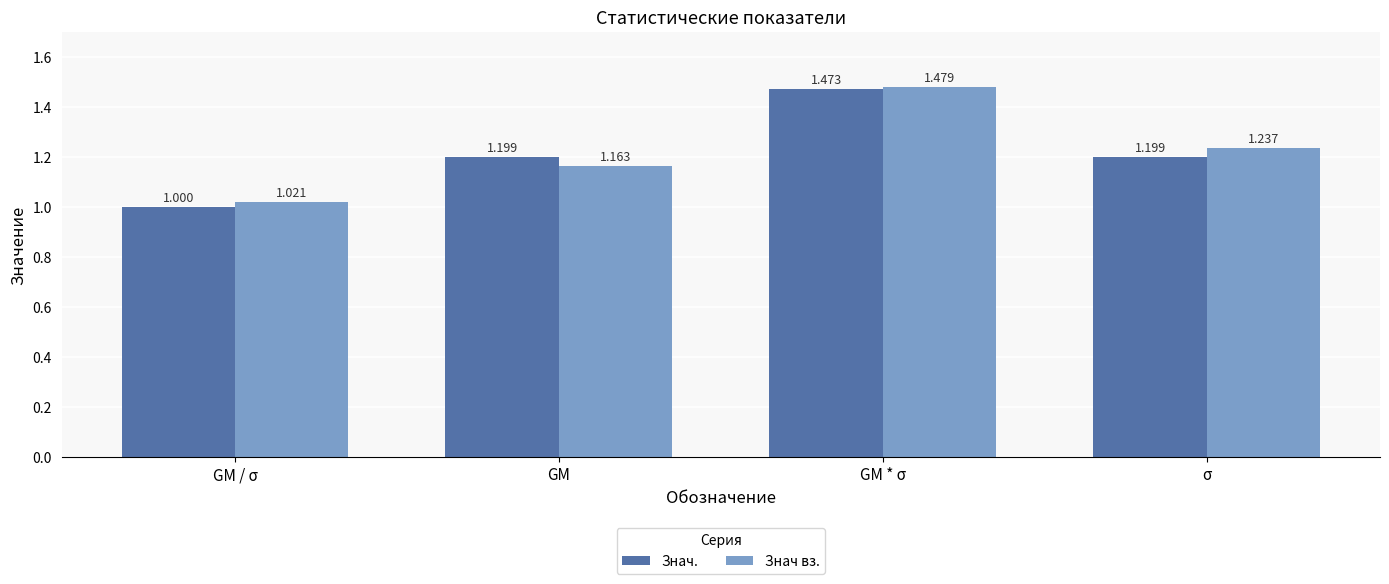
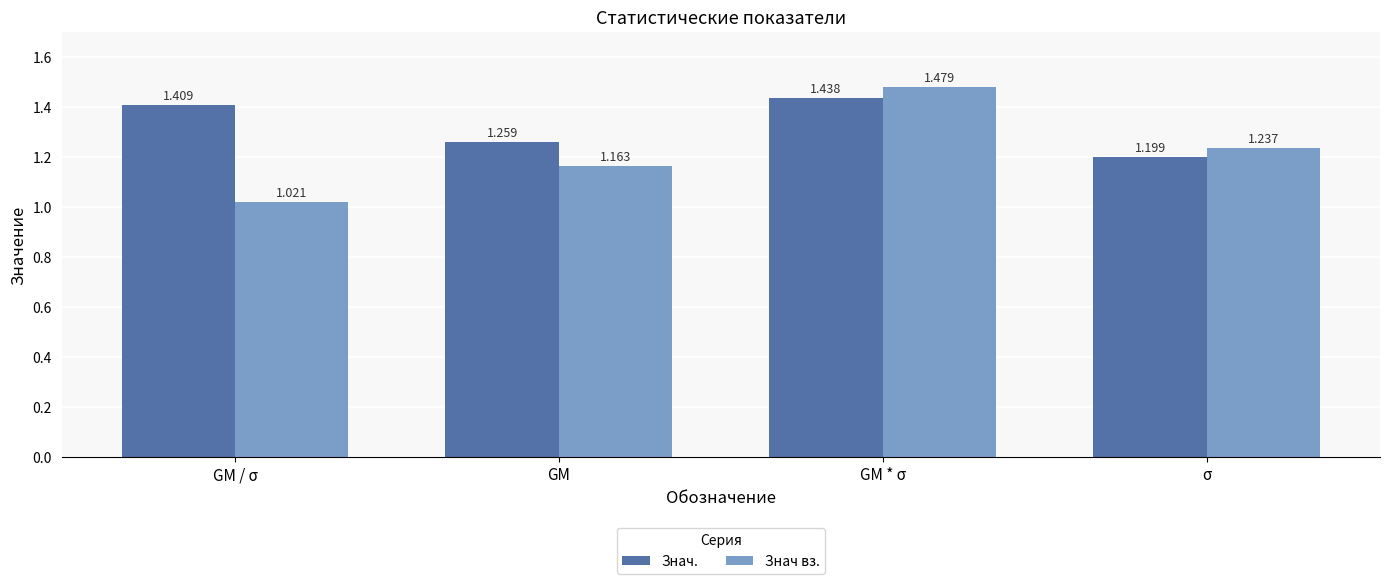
  {
    "Знач.": {
-     "GM / σ": 1.000,
-     "GM": 1.199,
-     "GM * σ": 1.473,
+     "GM / σ": 1.409,
+     "GM": 1.259,
+     "GM * σ": 1.438,
      "σ": 1.199
    },
    "Знач вз.": {
      "GM / σ": 1.021,
      "GM": 1.163,
      "GM * σ": 1.479,
      "σ": 1.237
    }
  }
